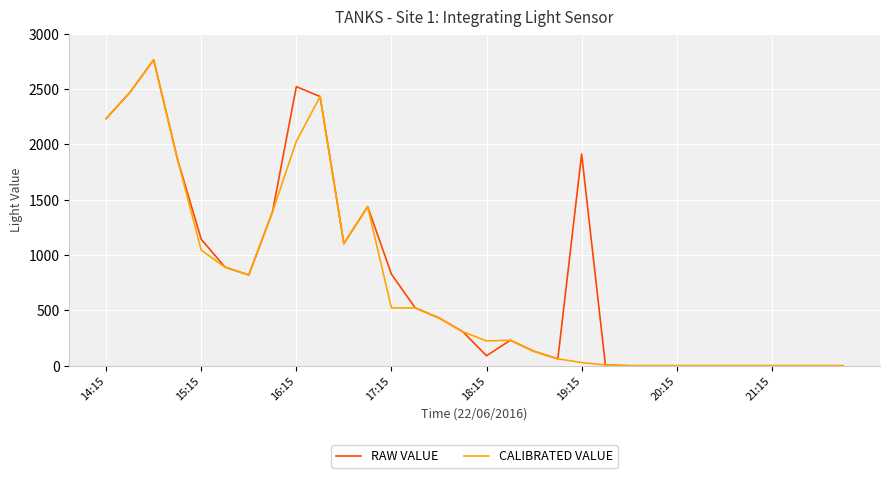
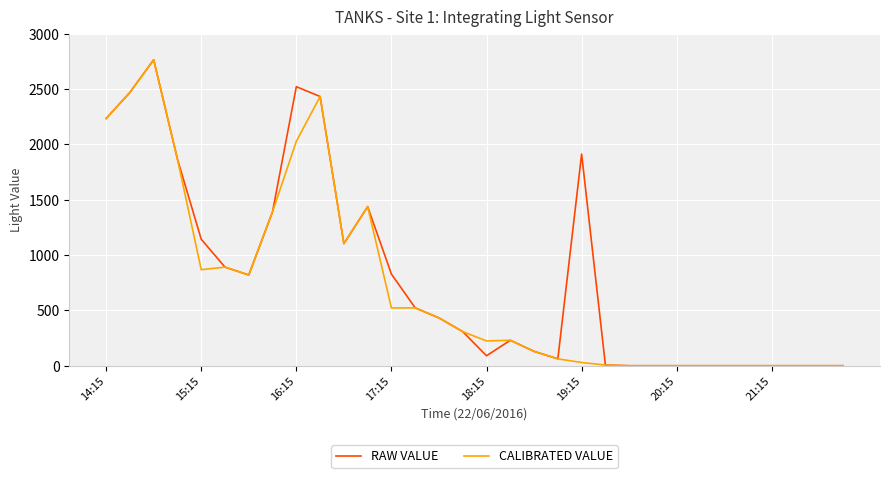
  {
    "RAW VALUE": {
      "15:15": 1140,
      "16:15": 2520,
      "17:15": 830,
      "18:15": 90,
      "19:15": 1910
    },
    "CALIBRATED VALUE": {
-     "15:15": 1040,
+     "15:15": 870,
      "16:15": 2030,
      "17:15": 520,
      "18:15": 220,
      "19:15": 30
    }
  }
